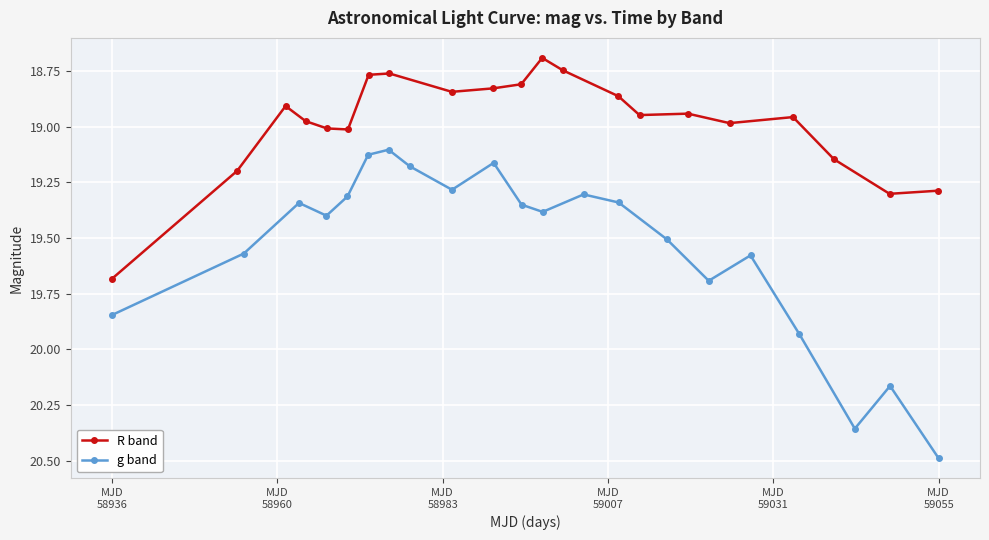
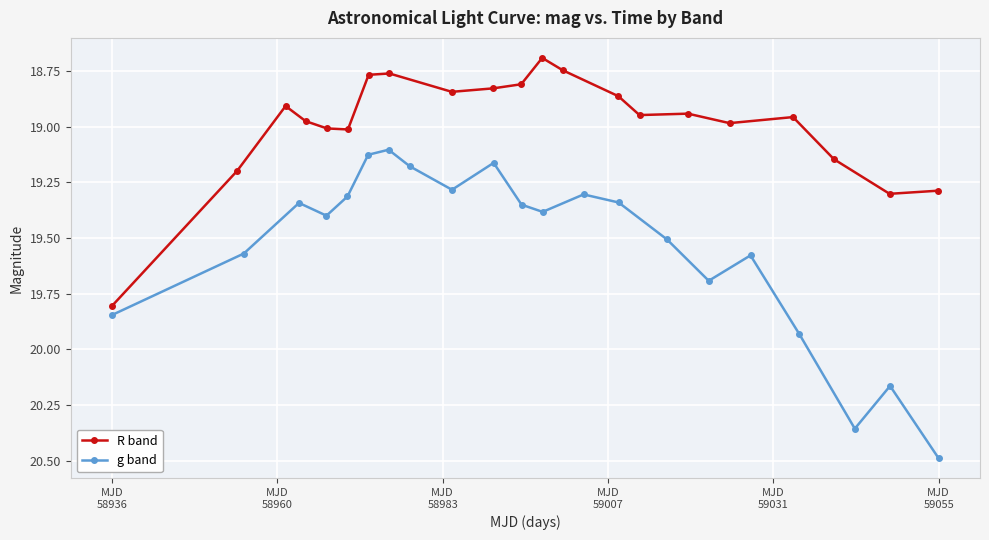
  {
    "R band": {
-     "MJD 58936": 19.68
+     "MJD 58936": 19.80
    },
    "g band": {
      "MJD 58936": 19.85,
      "MJD 59055": 20.49
    }
  }
